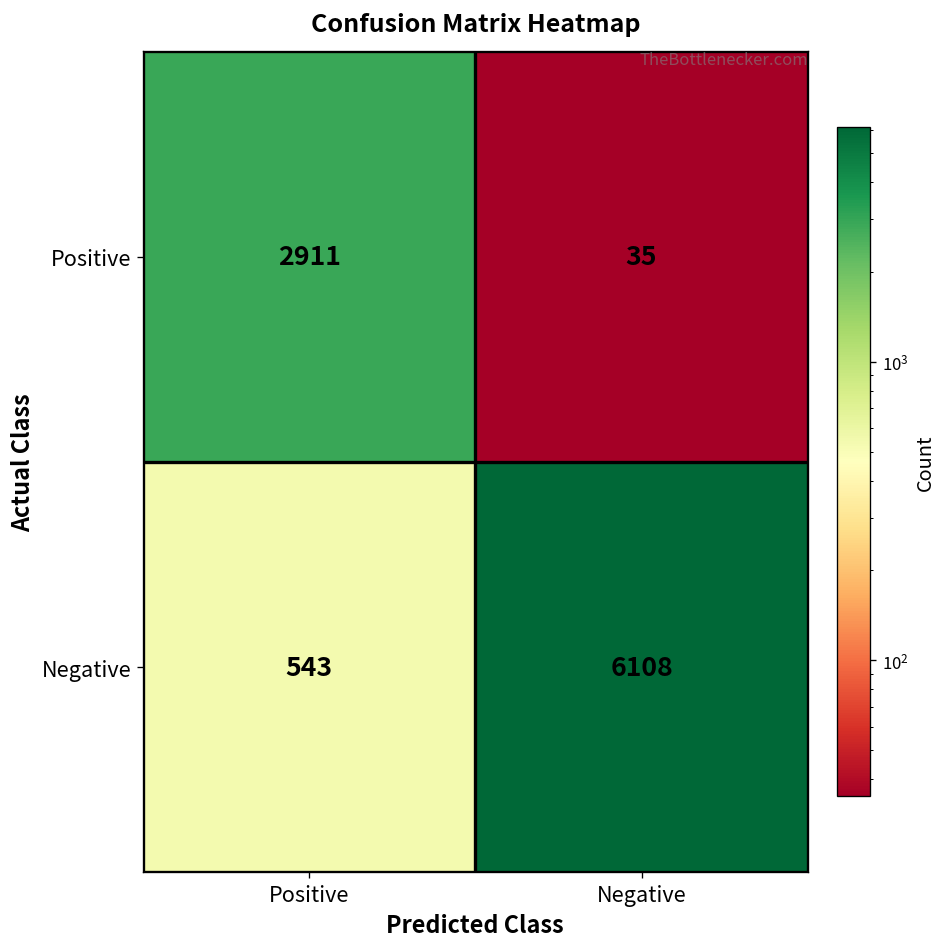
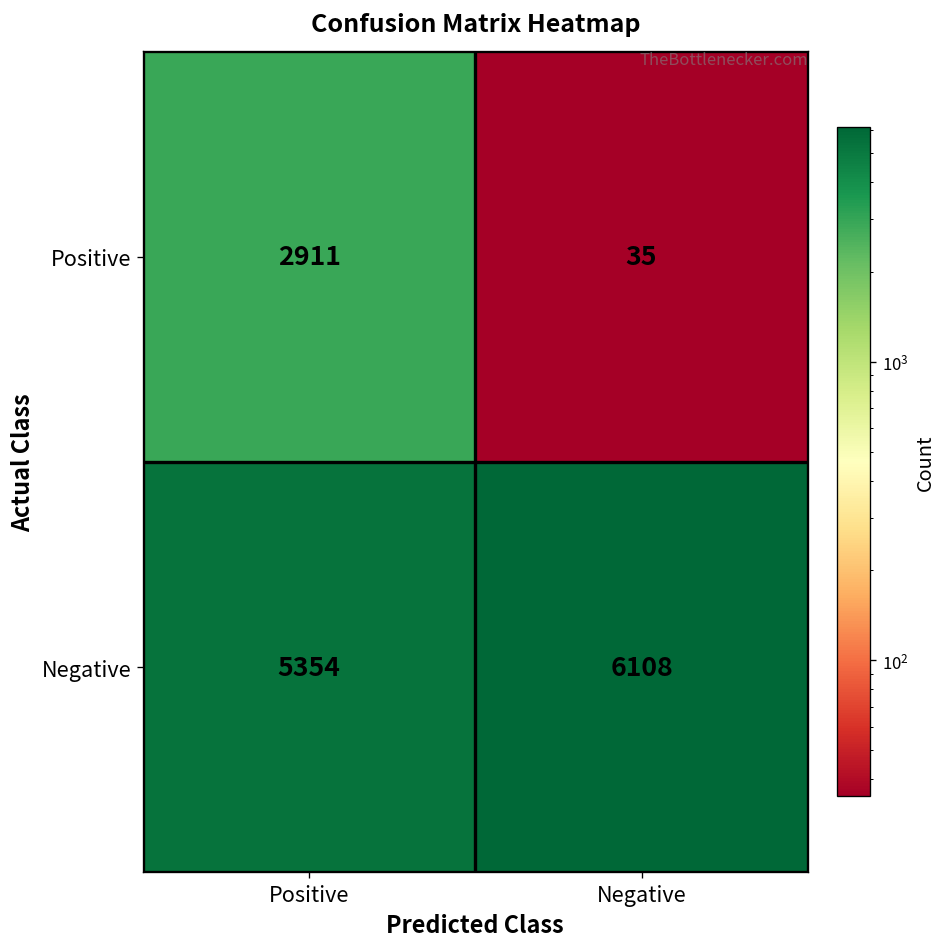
  {
    "Positive": {
      "Positive": 2911
    },
    "Negative": {
-     "Positive": 543,
+     "Positive": 5354,
      "Negative": 6108
    }
  }
